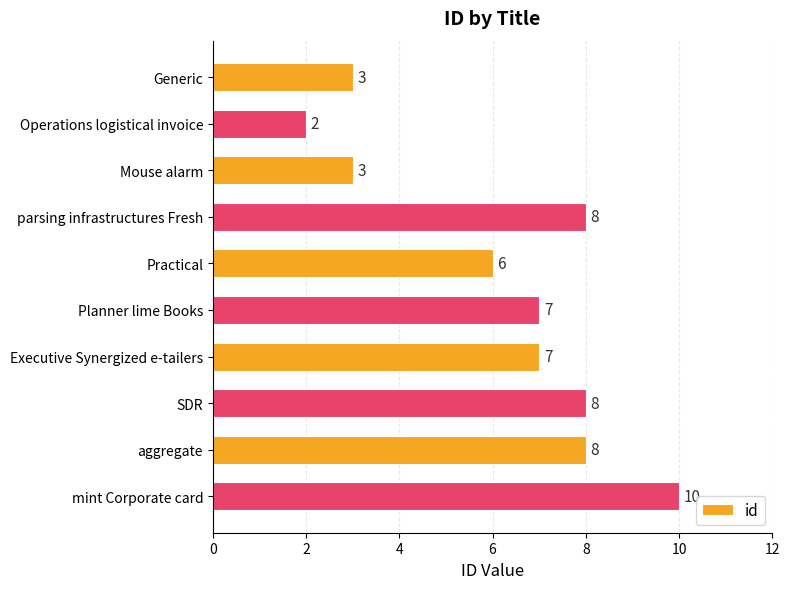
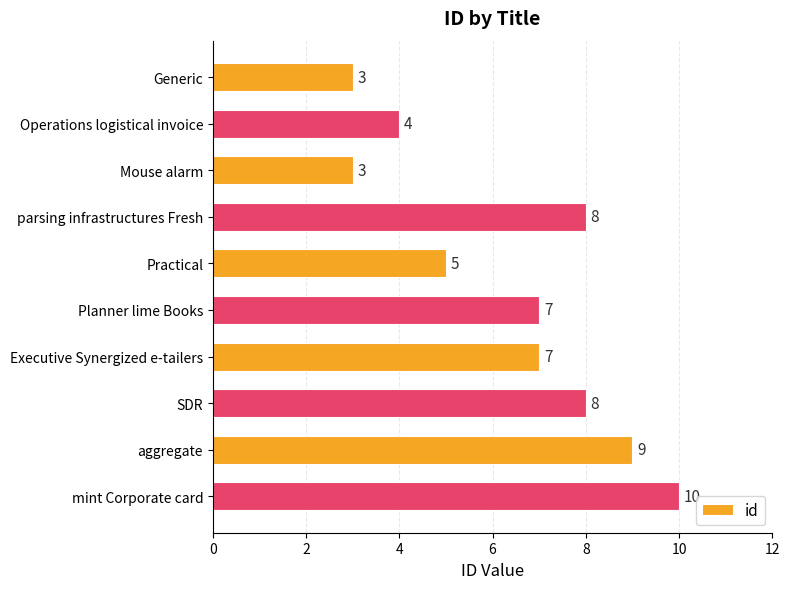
  {
    "Generic": 3,
-   "Operations logistical invoice": 2,
+   "Operations logistical invoice": 4,
    "Mouse alarm": 3,
    "parsing infrastructures Fresh": 8,
-   "Practical": 6,
+   "Practical": 5,
    "Planner lime Books": 7,
    "Executive Synergized e-tailers": 7,
    "SDR": 8,
-   "aggregate": 8
+   "aggregate": 9
  }
